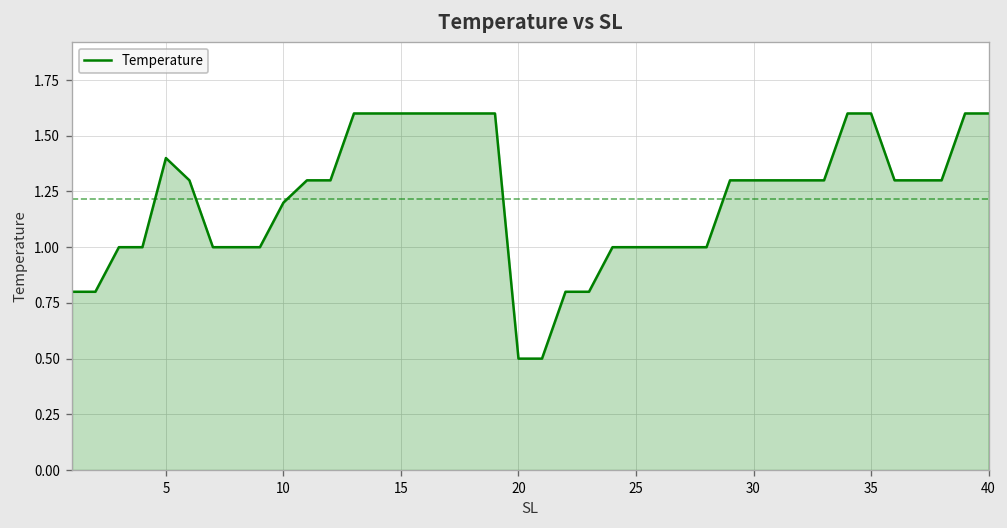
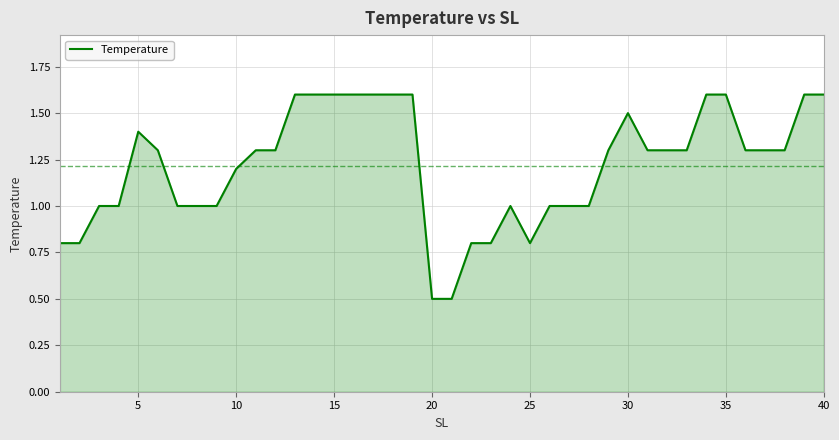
  {
    "5": 1.4,
    "10": 1.2,
    "15": 1.6,
    "20": 0.5,
-   "25": 1.0,
-   "30": 1.3,
+   "25": 0.8,
+   "30": 1.5,
    "35": 1.6,
    "40": 1.6
  }
